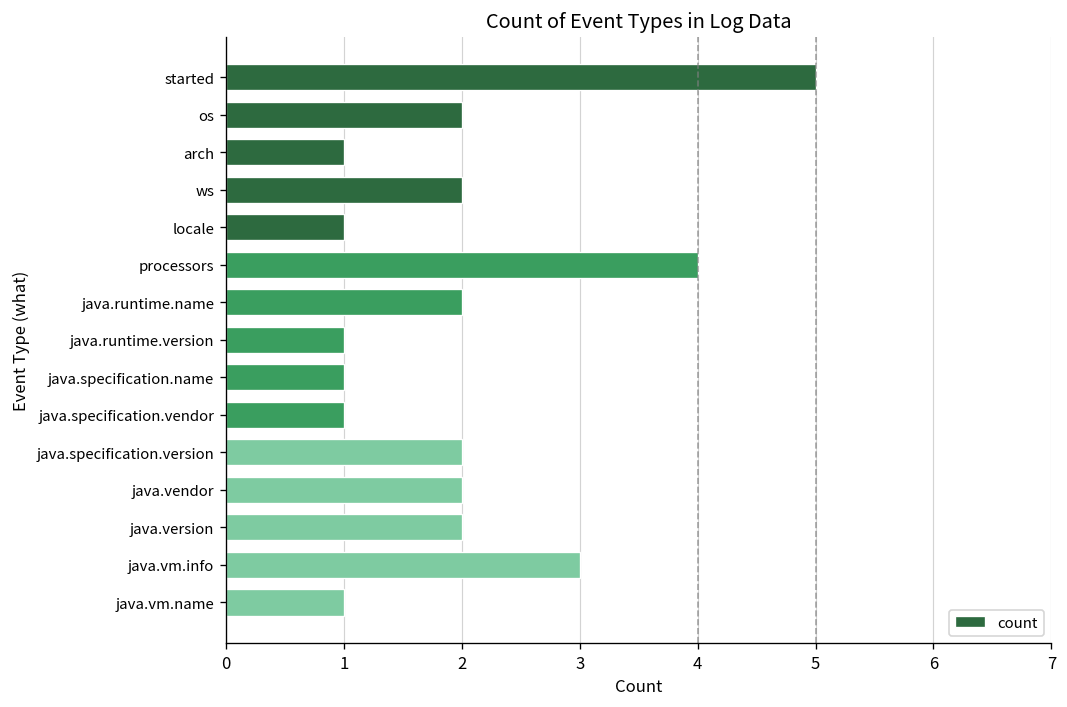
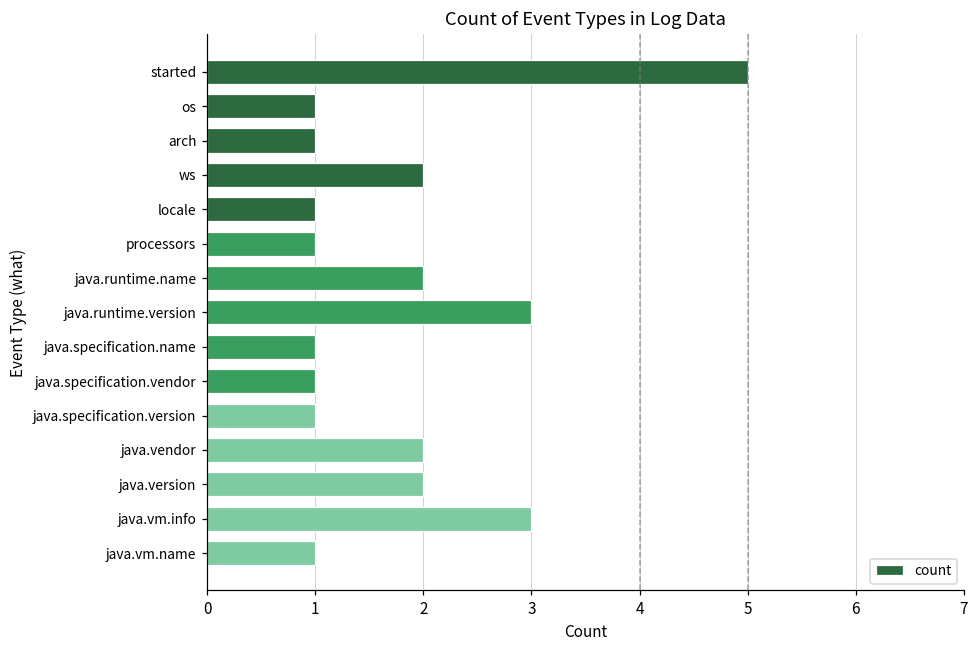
  {
    "started": 5,
-   "os": 2,
+   "os": 1,
    "arch": 1,
    "ws": 2,
    "locale": 1,
-   "processors": 4,
+   "processors": 1,
    "java.runtime.name": 2,
-   "java.runtime.version": 1,
+   "java.runtime.version": 3,
    "java.specification.name": 1,
    "java.specification.vendor": 1,
-   "java.specification.version": 2,
+   "java.specification.version": 1,
    "java.vendor": 2,
    "java.version": 2,
    "java.vm.info": 3,
    "java.vm.name": 1
  }
